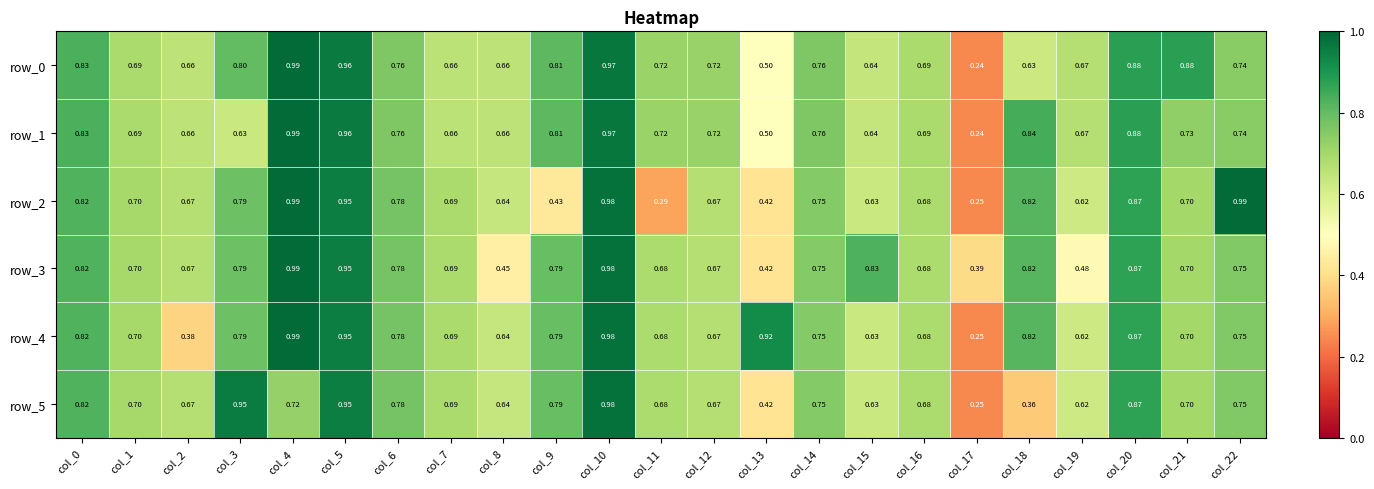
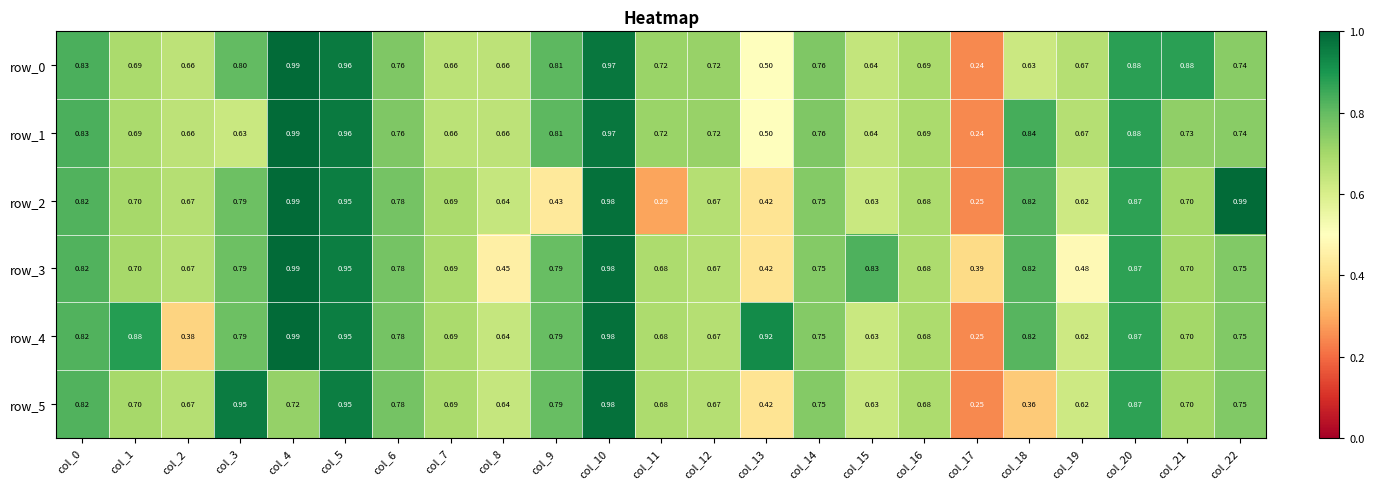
  {
    "row_0": {
      "col_0": 0.83,
      "col_1": 0.69,
      "col_2": 0.66,
      "col_3": 0.80,
      "col_4": 0.99,
      "col_5": 0.96,
      "col_6": 0.76,
      "col_7": 0.66,
      "col_8": 0.66,
      "col_9": 0.81,
      "col_10": 0.97,
      "col_11": 0.72,
      "col_12": 0.72,
      "col_13": 0.50,
      "col_14": 0.76,
      "col_15": 0.64,
      "col_16": 0.69,
      "col_17": 0.24,
      "col_18": 0.63,
      "col_19": 0.67,
      "col_20": 0.88,
      "col_21": 0.88,
      "col_22": 0.74
    },
    "row_1": {
      "col_0": 0.83,
      "col_1": 0.69,
      "col_2": 0.66,
      "col_3": 0.63,
      "col_4": 0.99,
      "col_5": 0.96,
      "col_6": 0.76,
      "col_7": 0.66,
      "col_8": 0.66,
      "col_9": 0.81,
      "col_10": 0.97,
      "col_11": 0.72,
      "col_12": 0.72,
      "col_13": 0.50,
      "col_14": 0.76,
      "col_15": 0.64,
      "col_16": 0.69,
      "col_17": 0.24,
      "col_18": 0.84,
      "col_19": 0.67,
      "col_20": 0.88,
      "col_21": 0.73,
      "col_22": 0.74
    },
    "row_2": {
      "col_0": 0.82,
      "col_1": 0.70,
      "col_2": 0.67,
      "col_3": 0.79,
      "col_4": 0.99,
      "col_5": 0.95,
      "col_6": 0.78,
      "col_7": 0.69,
      "col_8": 0.64,
      "col_9": 0.43,
      "col_10": 0.98,
      "col_11": 0.29,
      "col_12": 0.67,
      "col_13": 0.42,
      "col_14": 0.75,
      "col_15": 0.63,
      "col_16": 0.68,
      "col_17": 0.25,
      "col_18": 0.82,
      "col_19": 0.62,
      "col_20": 0.87,
      "col_21": 0.70,
      "col_22": 0.99
    },
    "row_3": {
      "col_0": 0.82,
      "col_1": 0.70,
      "col_2": 0.67,
      "col_3": 0.79,
      "col_4": 0.99,
      "col_5": 0.95,
      "col_6": 0.78,
      "col_7": 0.69,
      "col_8": 0.45,
      "col_9": 0.79,
      "col_10": 0.98,
      "col_11": 0.68,
      "col_12": 0.67,
      "col_13": 0.42,
      "col_14": 0.75,
      "col_15": 0.83,
      "col_16": 0.68,
      "col_17": 0.39,
      "col_18": 0.82,
      "col_19": 0.48,
      "col_20": 0.87,
      "col_21": 0.70,
      "col_22": 0.75
    },
    "row_4": {
      "col_0": 0.82,
-     "col_1": 0.70,
+     "col_1": 0.88,
      "col_2": 0.38,
      "col_3": 0.79,
      "col_4": 0.99,
      "col_5": 0.95,
      "col_6": 0.78,
      "col_7": 0.69,
      "col_8": 0.64,
      "col_9": 0.79,
      "col_10": 0.98,
      "col_11": 0.68,
      "col_12": 0.67,
      "col_13": 0.92,
      "col_14": 0.75,
      "col_15": 0.63,
      "col_16": 0.68,
      "col_17": 0.25,
      "col_18": 0.82,
      "col_19": 0.62,
      "col_20": 0.87,
      "col_21": 0.70,
      "col_22": 0.75
    },
    "row_5": {
      "col_0": 0.82,
      "col_1": 0.70,
      "col_2": 0.67,
      "col_3": 0.95,
      "col_4": 0.72,
      "col_5": 0.95,
      "col_6": 0.78,
      "col_7": 0.69,
      "col_8": 0.64,
      "col_9": 0.79,
      "col_10": 0.98,
      "col_11": 0.68,
      "col_12": 0.67,
      "col_13": 0.42,
      "col_14": 0.75,
      "col_15": 0.63,
      "col_16": 0.68,
      "col_17": 0.25,
      "col_18": 0.36,
      "col_19": 0.62,
      "col_20": 0.87,
      "col_21": 0.70,
      "col_22": 0.75
    }
  }
